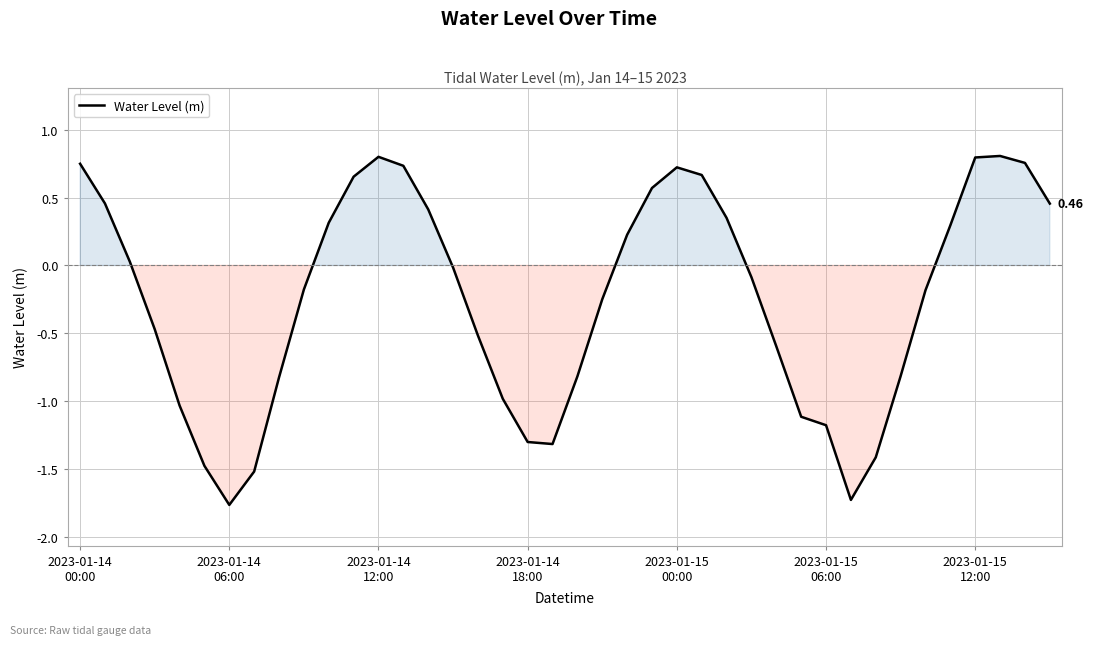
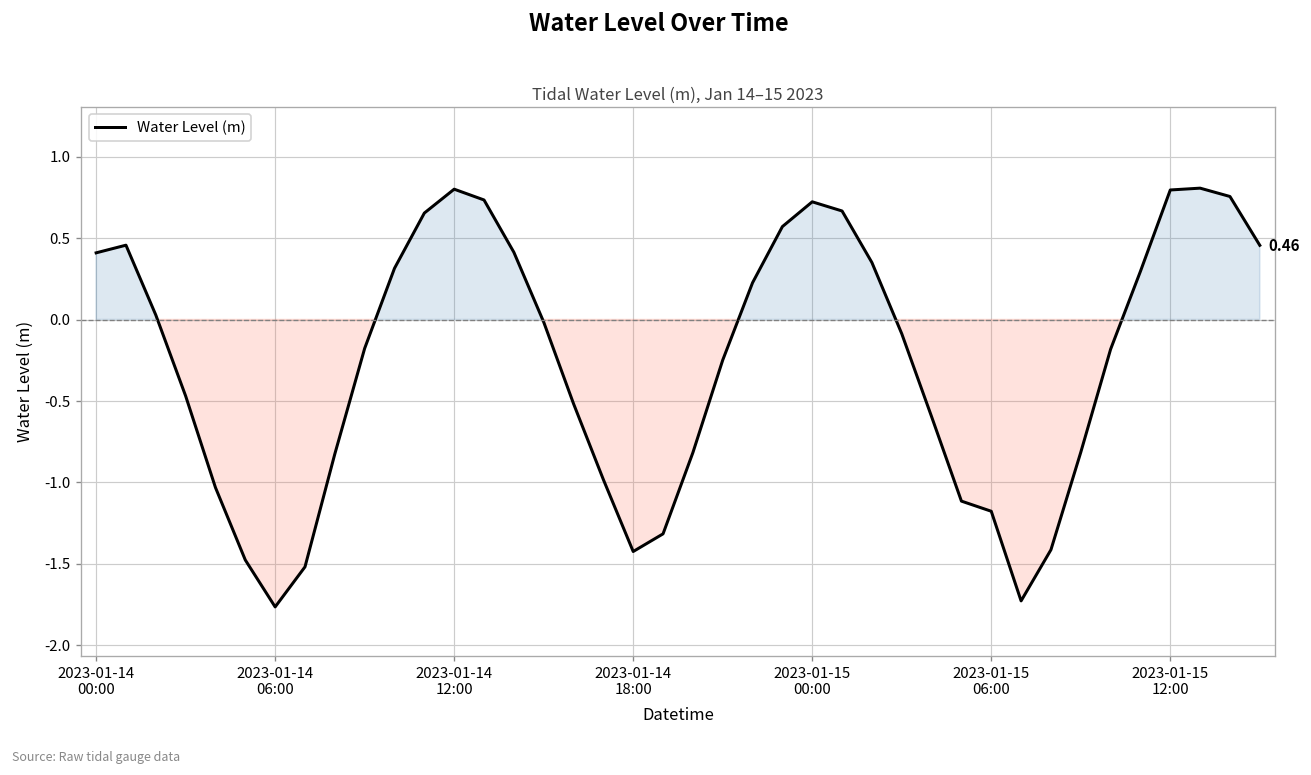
  {
-   "2023-01-14 00:00": 0.75,
+   "2023-01-14 00:00": 0.41,
    "2023-01-14 06:00": -1.76,
    "2023-01-14 12:00": 0.80,
-   "2023-01-14 18:00": -1.30,
+   "2023-01-14 18:00": -1.42,
    "2023-01-15 00:00": 0.72,
    "2023-01-15 06:00": -1.18,
    "2023-01-15 12:00": 0.80
  }
